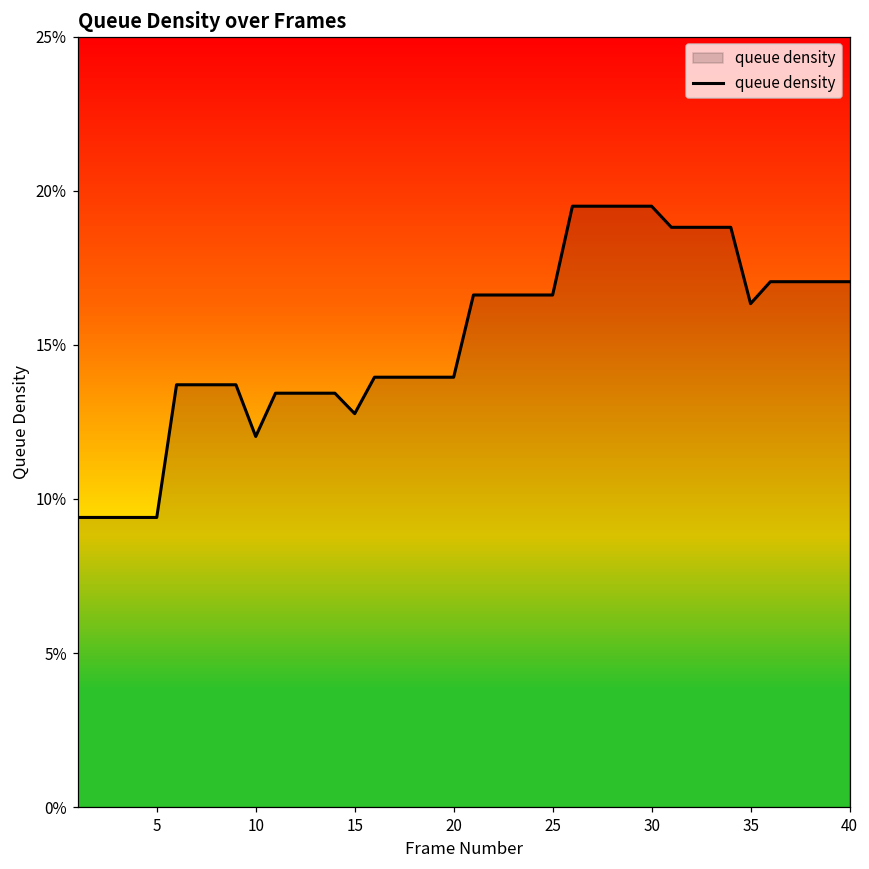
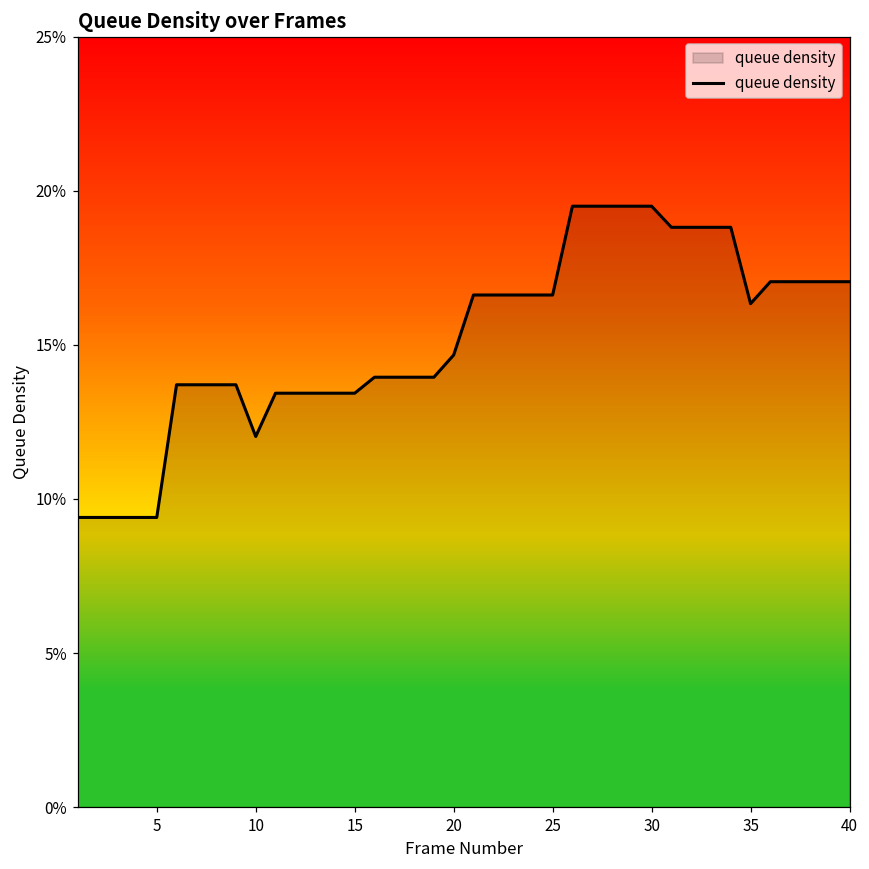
  {
    "5": "9.4%",
    "10": "12.0%",
-   "15": "12.8%",
-   "20": "13.9%",
+   "15": "13.4%",
+   "20": "14.7%",
    "25": "16.6%",
    "30": "19.5%",
    "35": "16.3%",
    "40": "17.0%"
  }
